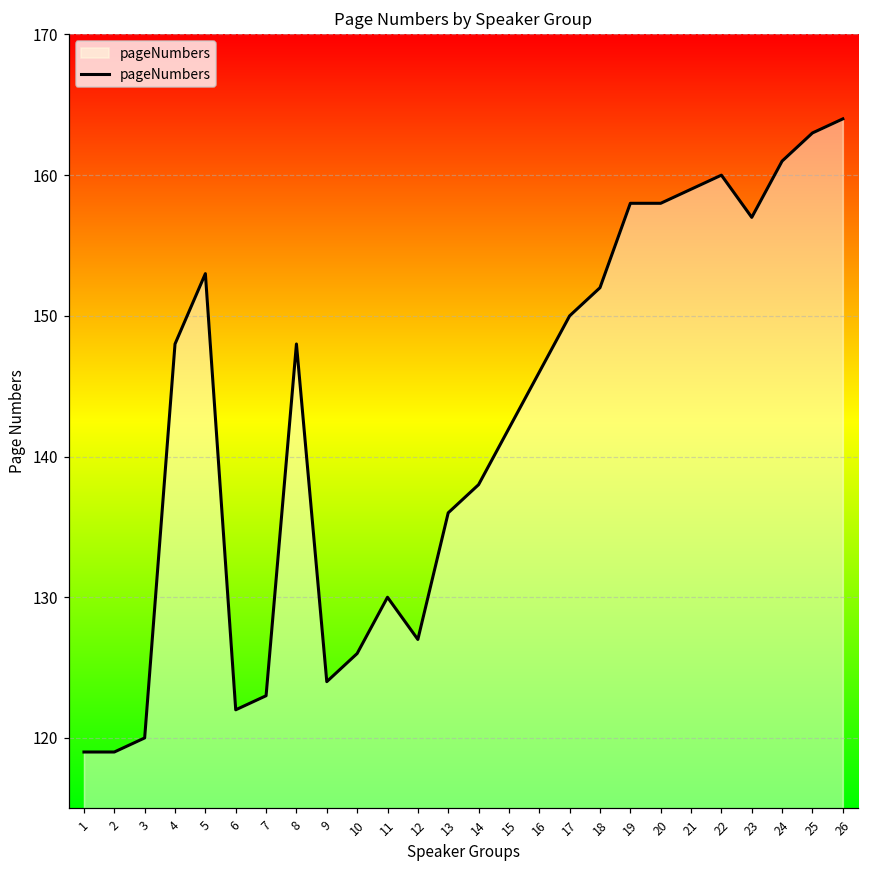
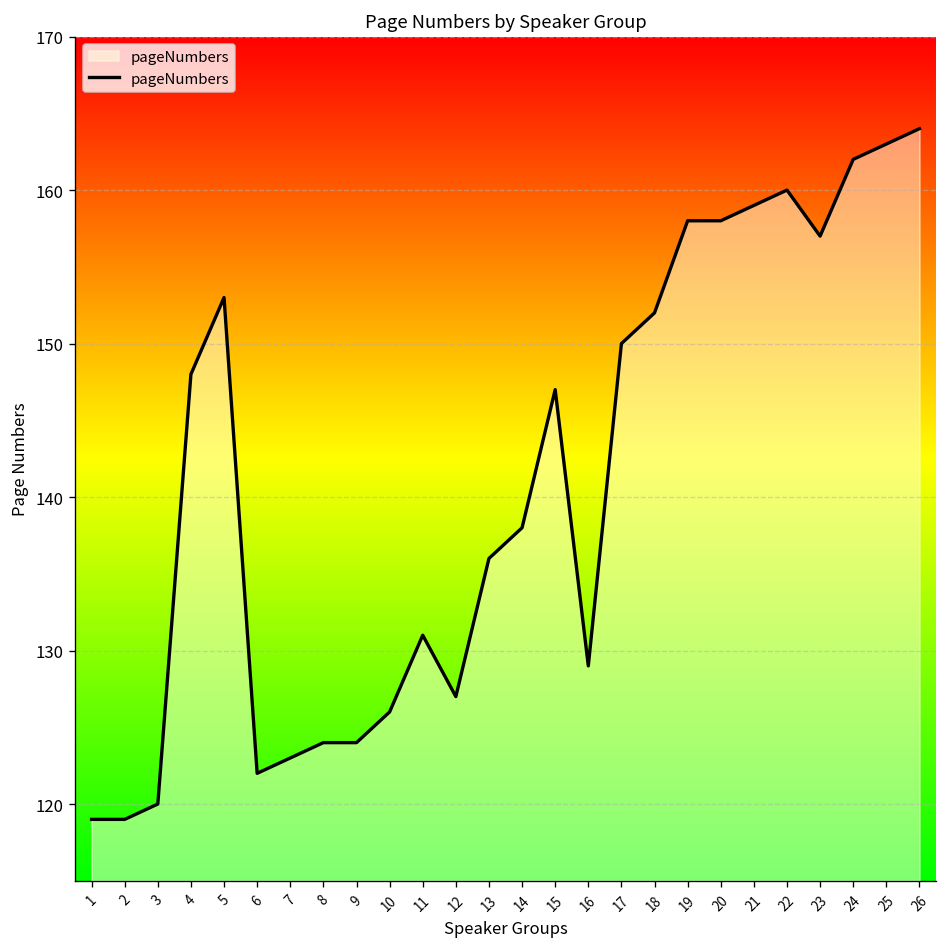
  {
    "1": 119,
    "2": 119,
    "3": 120,
    "4": 148,
    "5": 153,
    "6": 122,
    "7": 123,
-   "8": 148,
+   "8": 124,
    "9": 124,
    "10": 126,
-   "11": 130,
+   "11": 131,
    "12": 127,
    "13": 136,
    "14": 138,
-   "15": 142,
-   "16": 146,
+   "15": 147,
+   "16": 129,
    "17": 150,
    "18": 152,
    "19": 158,
    "20": 158,
    "21": 159,
    "22": 160,
    "23": 157,
-   "24": 161,
+   "24": 162,
    "25": 163,
    "26": 164
  }
